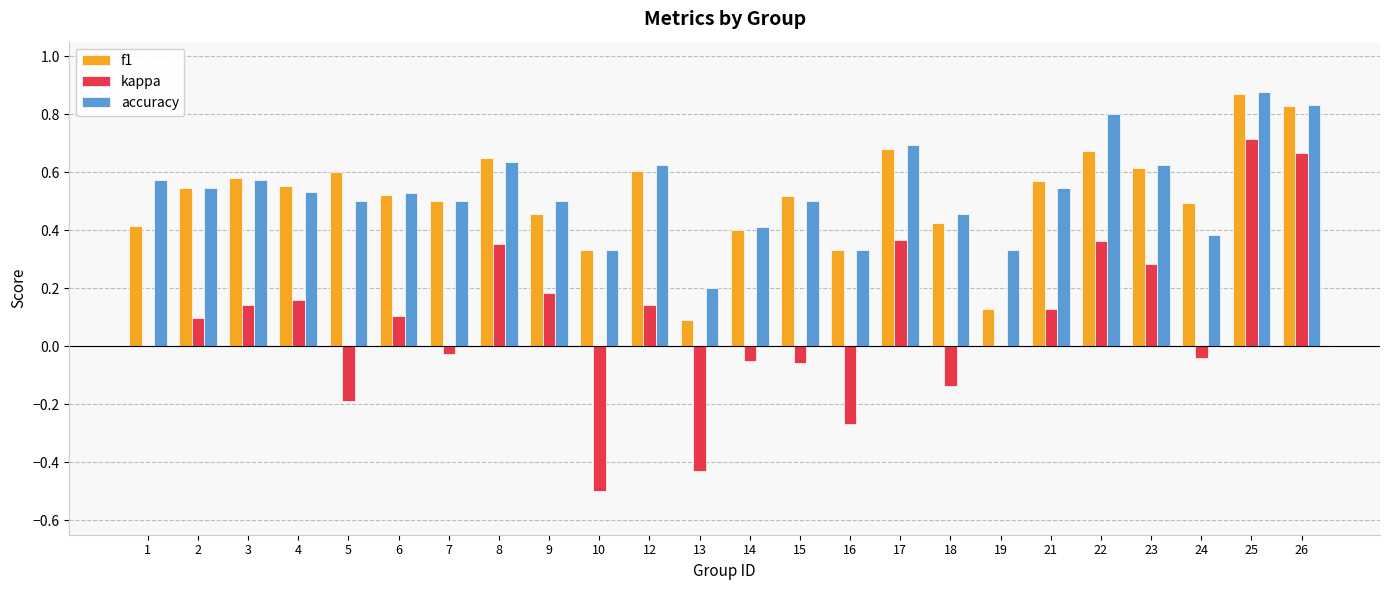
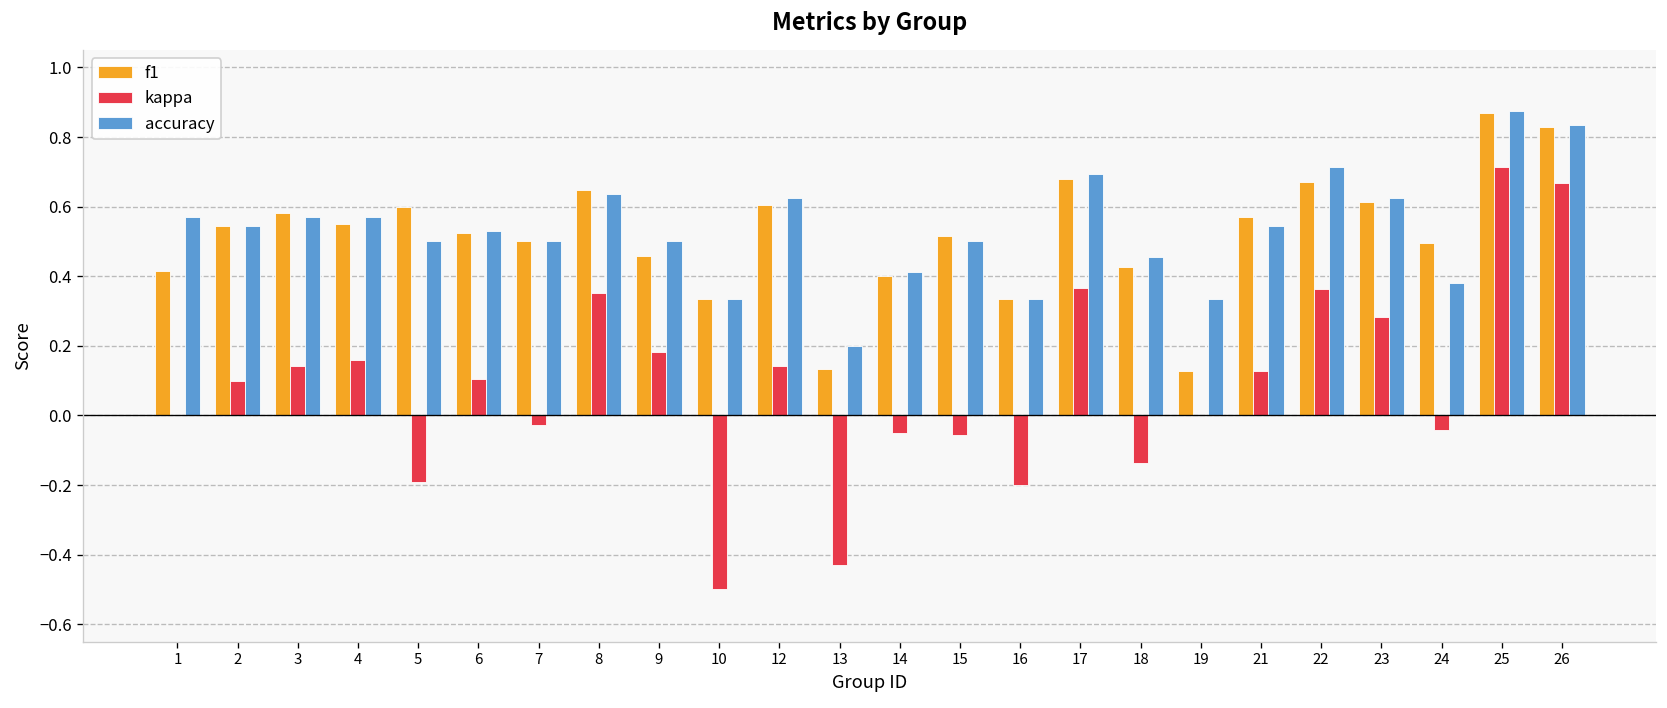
  {
    "f1": {
      "1": 0.42,
      "2": 0.55,
      "3": 0.58,
      "4": 0.55,
      "5": 0.60,
      "6": 0.52,
      "7": 0.50,
      "8": 0.65,
      "9": 0.46,
      "10": 0.33,
      "12": 0.60,
-     "13": 0.09,
+     "13": 0.13,
      "14": 0.40,
      "15": 0.52,
      "16": 0.33,
      "17": 0.68,
      "18": 0.43,
      "19": 0.13,
      "21": 0.57,
      "22": 0.67,
      "23": 0.61,
      "24": 0.49,
      "25": 0.87,
      "26": 0.83
    },
    "kappa": {
      "1": 0.00,
      "2": 0.10,
      "3": 0.14,
      "4": 0.16,
      "5": -0.19,
      "6": 0.11,
      "7": -0.03,
      "8": 0.35,
      "9": 0.18,
      "10": -0.50,
      "12": 0.14,
      "13": -0.43,
      "14": -0.05,
      "15": -0.06,
-     "16": -0.27,
+     "16": -0.20,
      "17": 0.37,
      "18": -0.14,
      "19": 0.00,
      "21": 0.13,
      "22": 0.36,
      "23": 0.28,
      "24": -0.04,
      "25": 0.71,
      "26": 0.67
    },
    "accuracy": {
      "1": 0.57,
      "2": 0.55,
      "3": 0.57,
-     "4": 0.53,
+     "4": 0.57,
      "5": 0.50,
      "6": 0.53,
      "7": 0.50,
      "8": 0.64,
      "9": 0.50,
      "10": 0.33,
      "12": 0.63,
      "13": 0.20,
      "14": 0.41,
      "15": 0.50,
      "16": 0.33,
      "17": 0.69,
      "18": 0.45,
      "19": 0.33,
      "21": 0.55,
-     "22": 0.80,
+     "22": 0.71,
      "23": 0.63,
      "24": 0.38,
      "25": 0.88,
      "26": 0.83
    }
  }
